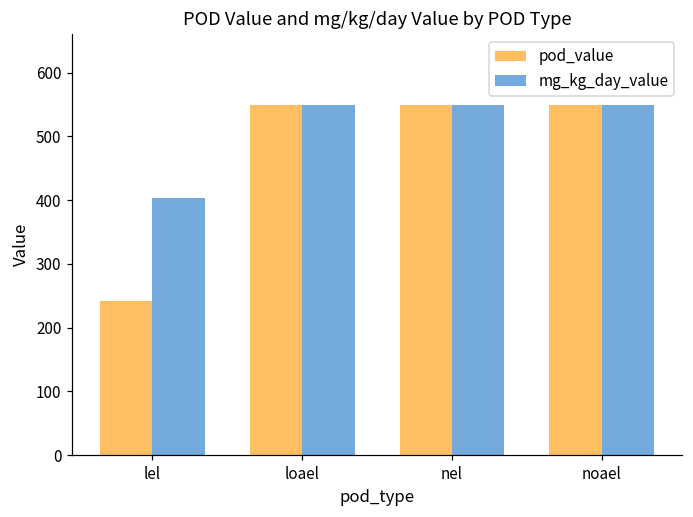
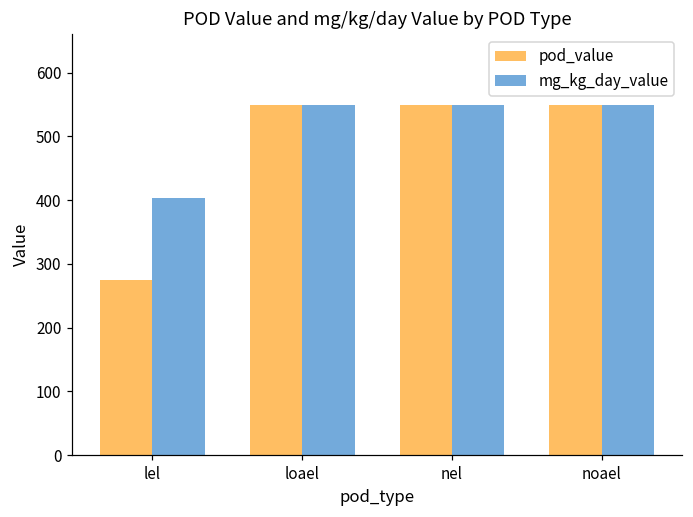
  {
    "pod_value": {
-     "lel": 240,
+     "lel": 280,
      "loael": 550,
      "nel": 550,
      "noael": 550
    },
    "mg_kg_day_value": {
      "lel": 400,
      "loael": 550,
      "nel": 550,
      "noael": 550
    }
  }
